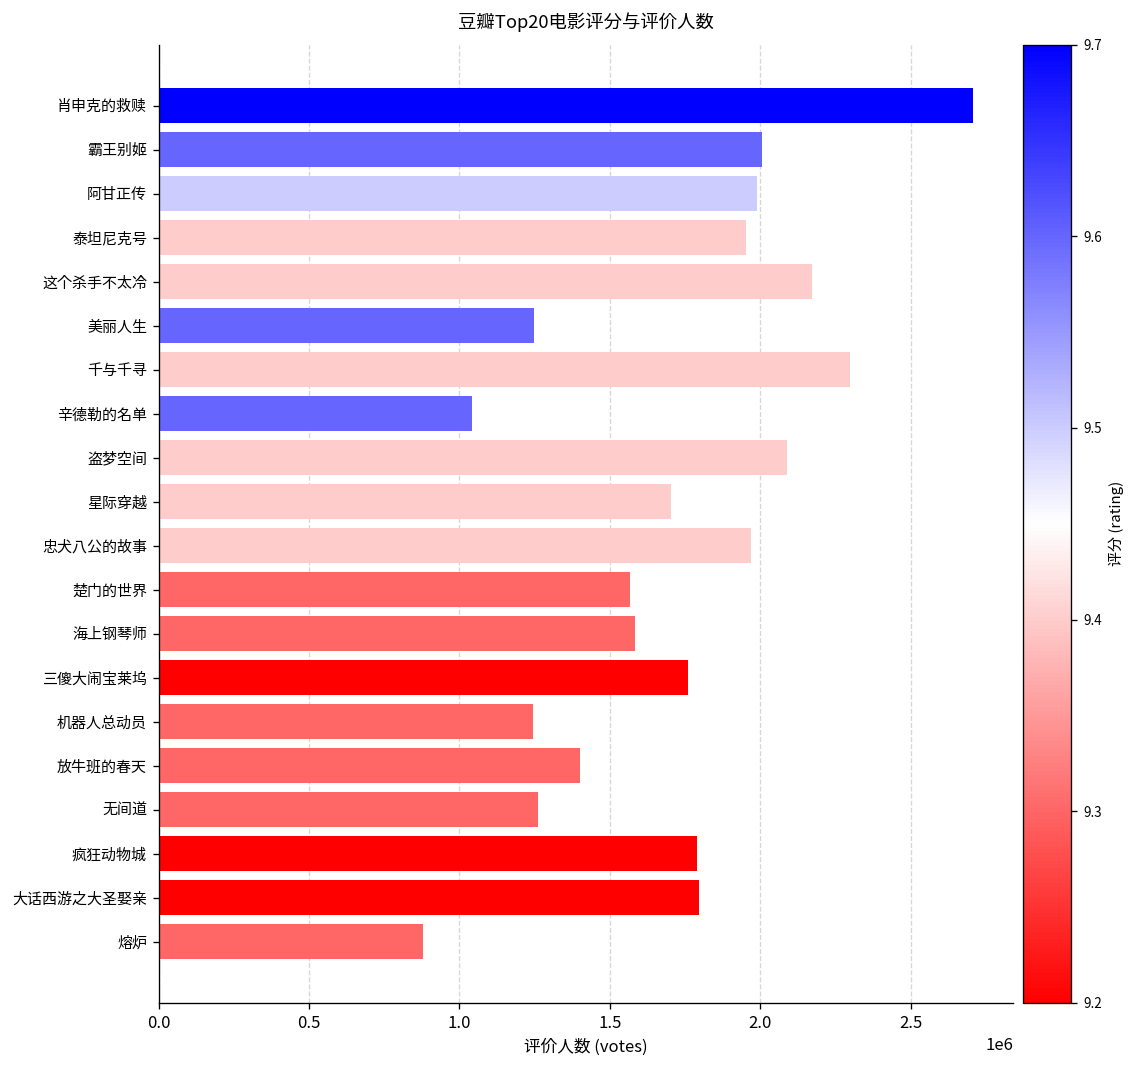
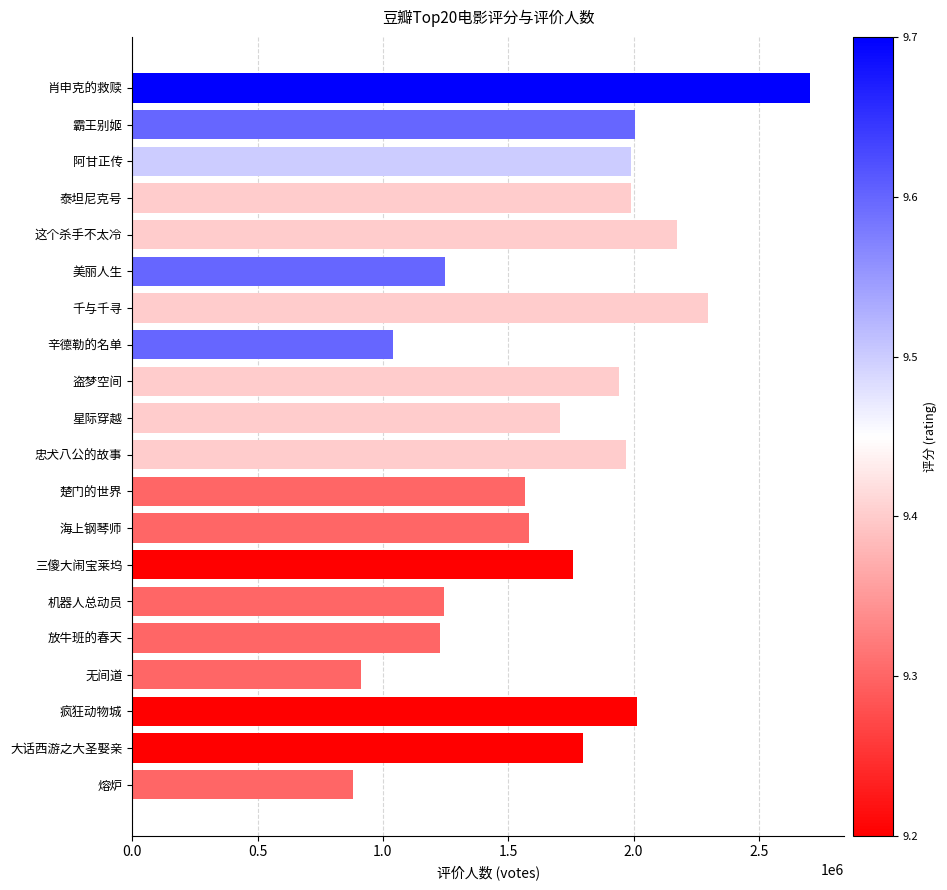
  {
    "肖申克的救赎": 2710000,
    "霸王别姬": 2010000,
    "阿甘正传": 1990000,
-   "泰坦尼克号": 1950000,
+   "泰坦尼克号": 1990000,
    "这个杀手不太冷": 2170000,
    "美丽人生": 1250000,
    "千与千寻": 2300000,
    "辛德勒的名单": 1040000,
-   "盗梦空间": 2090000,
+   "盗梦空间": 1940000,
    "星际穿越": 1700000,
    "忠犬八公的故事": 1970000,
    "楚门的世界": 1570000,
    "海上钢琴师": 1580000,
    "三傻大闹宝莱坞": 1760000,
    "机器人总动员": 1240000,
-   "放牛班的春天": 1400000,
-   "无间道": 1260000,
-   "疯狂动物城": 1790000,
+   "放牛班的春天": 1230000,
+   "无间道": 910000,
+   "疯狂动物城": 2010000,
    "大话西游之大圣娶亲": 1800000,
    "熔炉": 880000
  }
